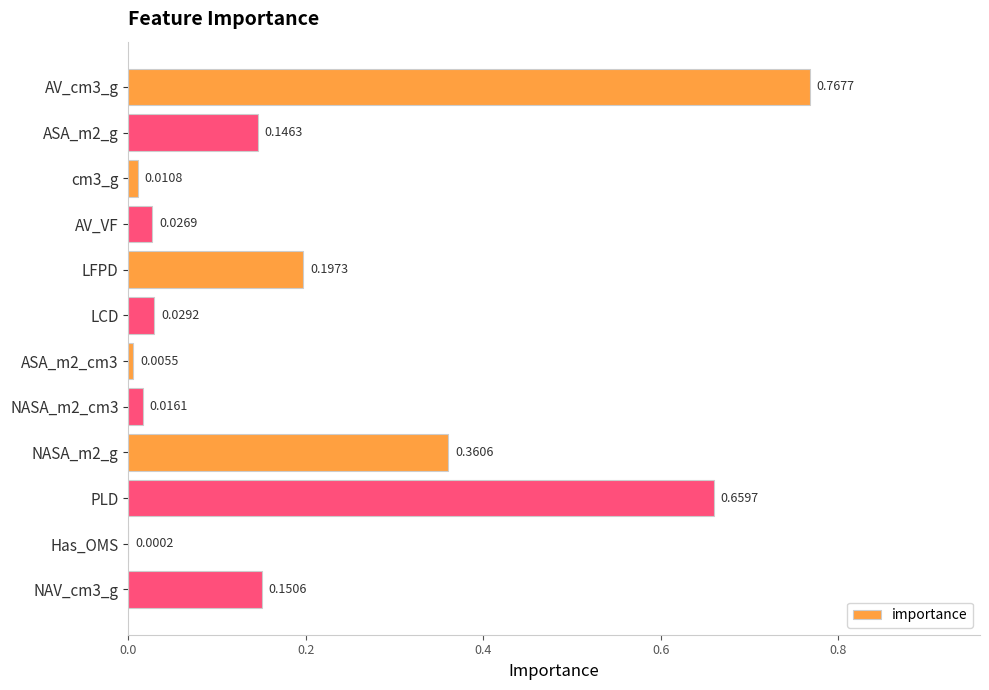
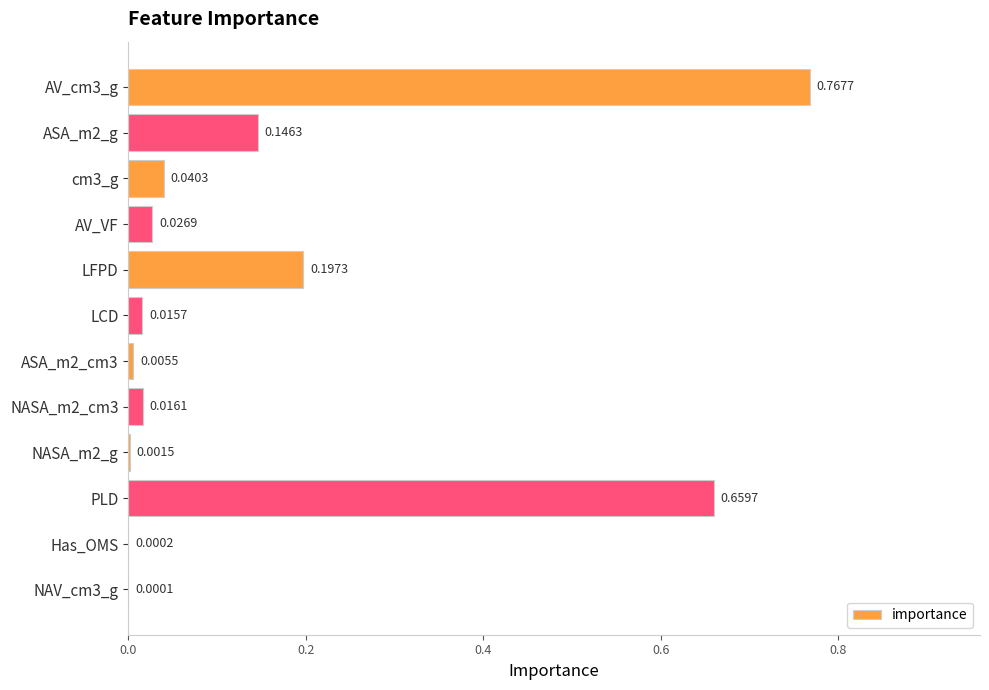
  {
    "AV_cm3_g": 0.7677,
    "ASA_m2_g": 0.1463,
-   "cm3_g": 0.0108,
+   "cm3_g": 0.0403,
    "AV_VF": 0.0269,
    "LFPD": 0.1973,
-   "LCD": 0.0292,
+   "LCD": 0.0157,
    "ASA_m2_cm3": 0.0055,
    "NASA_m2_cm3": 0.0161,
-   "NASA_m2_g": 0.3606,
+   "NASA_m2_g": 0.0015,
    "PLD": 0.6597,
    "Has_OMS": 0.0002,
-   "NAV_cm3_g": 0.1506
+   "NAV_cm3_g": 0.0001
  }
